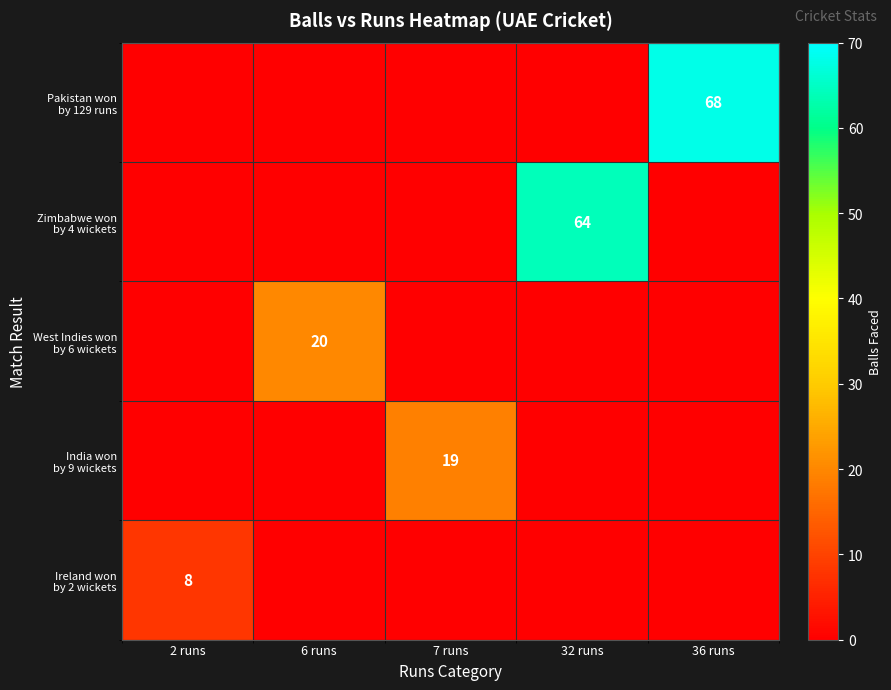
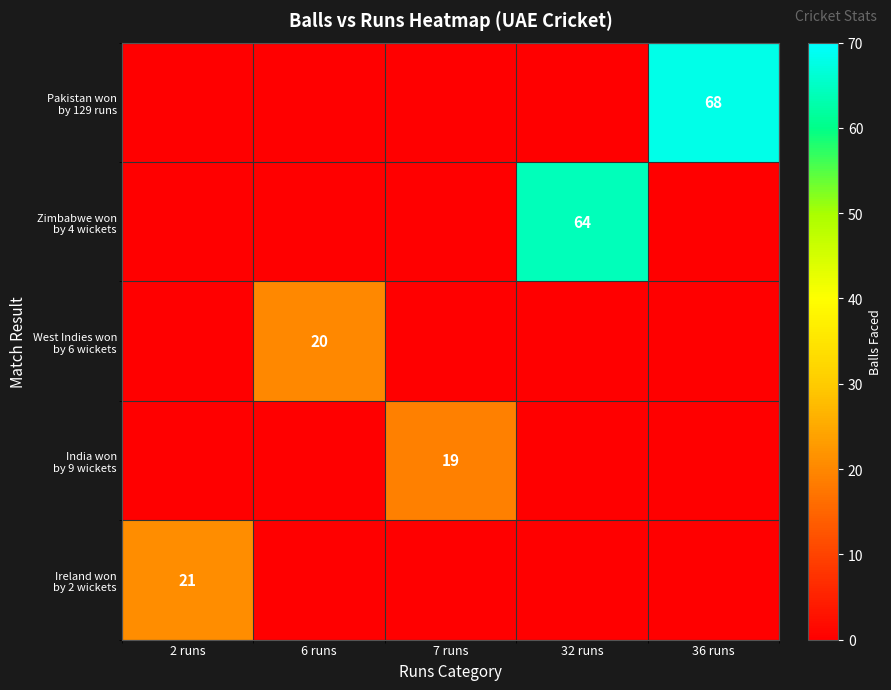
  {
    "Pakistan won by 129 runs": {
      "36 runs": 68
    },
    "Zimbabwe won by 4 wickets": {
      "32 runs": 64
    },
    "West Indies won by 6 wickets": {
      "6 runs": 20
    },
    "India won by 9 wickets": {
      "7 runs": 19
    },
    "Ireland won by 2 wickets": {
-     "2 runs": 8
+     "2 runs": 21
    }
  }
